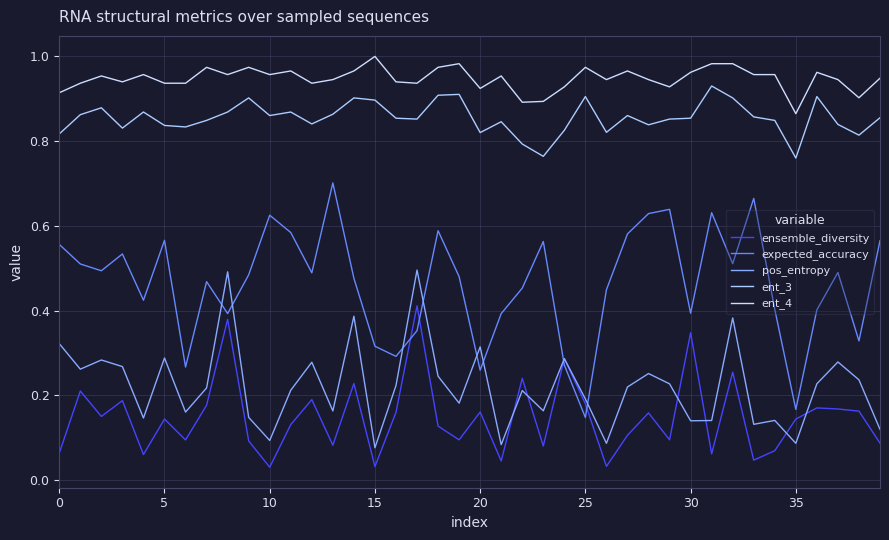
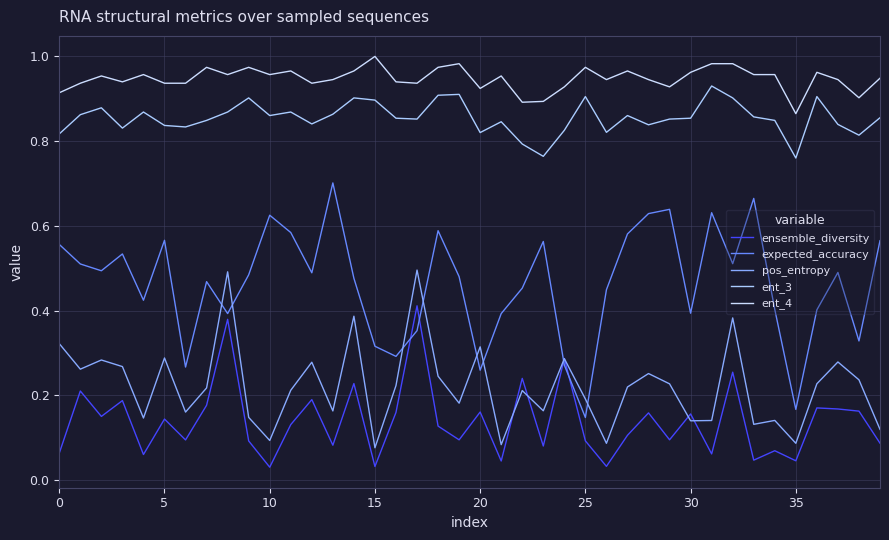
  {
    "ensemble_diversity": {
      "0": 0.06,
      "5": 0.14,
      "10": 0.03,
      "15": 0.03,
      "20": 0.16,
-     "25": 0.18,
-     "30": 0.35,
-     "35": 0.14
+     "25": 0.09,
+     "30": 0.16,
+     "35": 0.05
    }
  }
